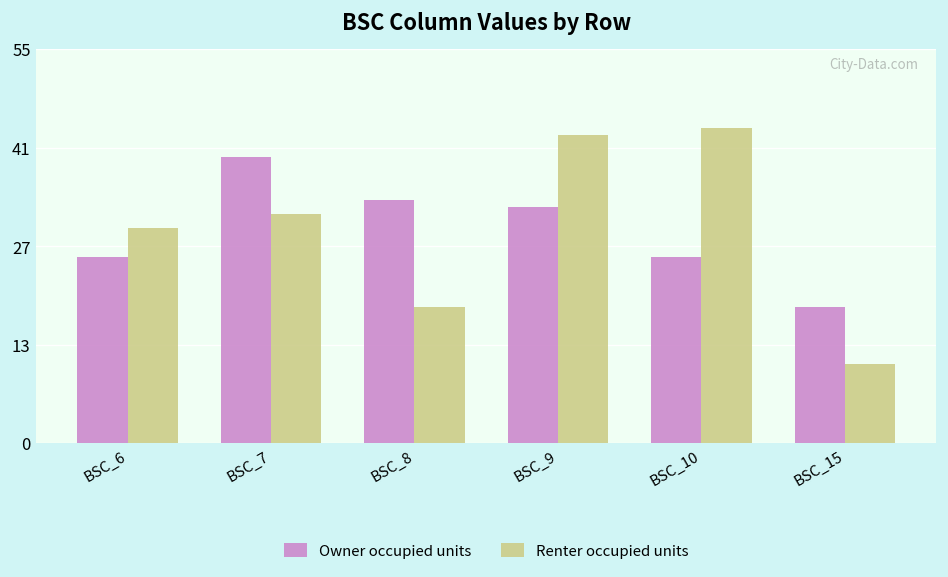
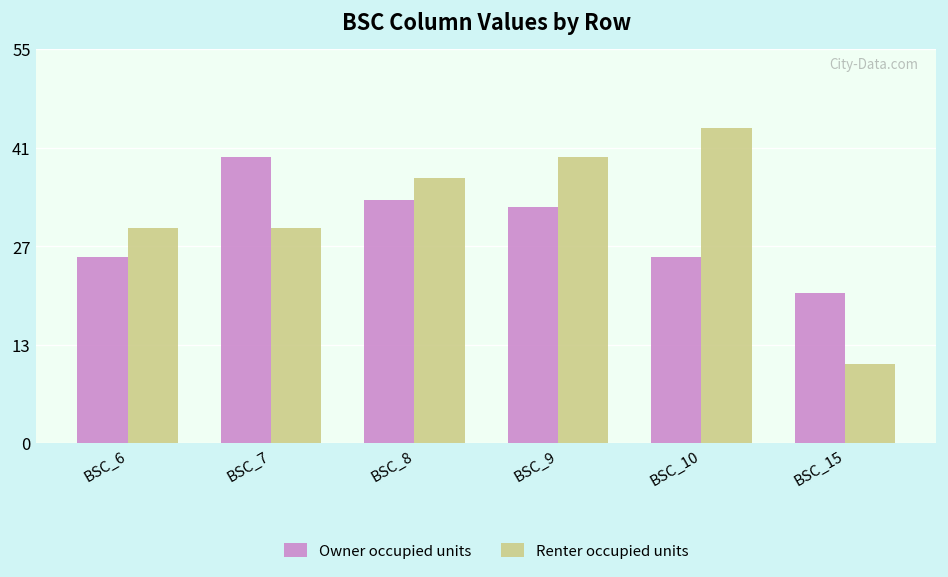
  {
    "Owner occupied units": {
      "BSC_6": 26,
      "BSC_7": 40,
      "BSC_8": 34,
      "BSC_9": 33,
      "BSC_10": 26,
-     "BSC_15": 19
+     "BSC_15": 21
    },
    "Renter occupied units": {
      "BSC_6": 30,
-     "BSC_7": 32,
-     "BSC_8": 19,
-     "BSC_9": 43,
+     "BSC_7": 30,
+     "BSC_8": 37,
+     "BSC_9": 40,
      "BSC_10": 44,
      "BSC_15": 11
    }
  }
